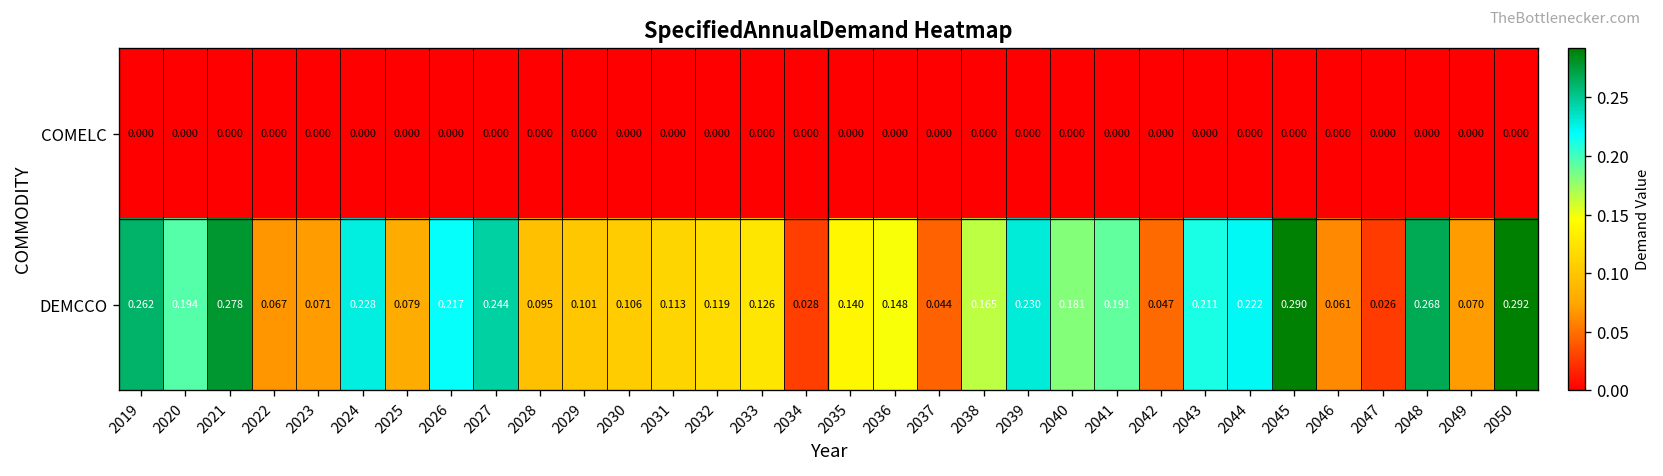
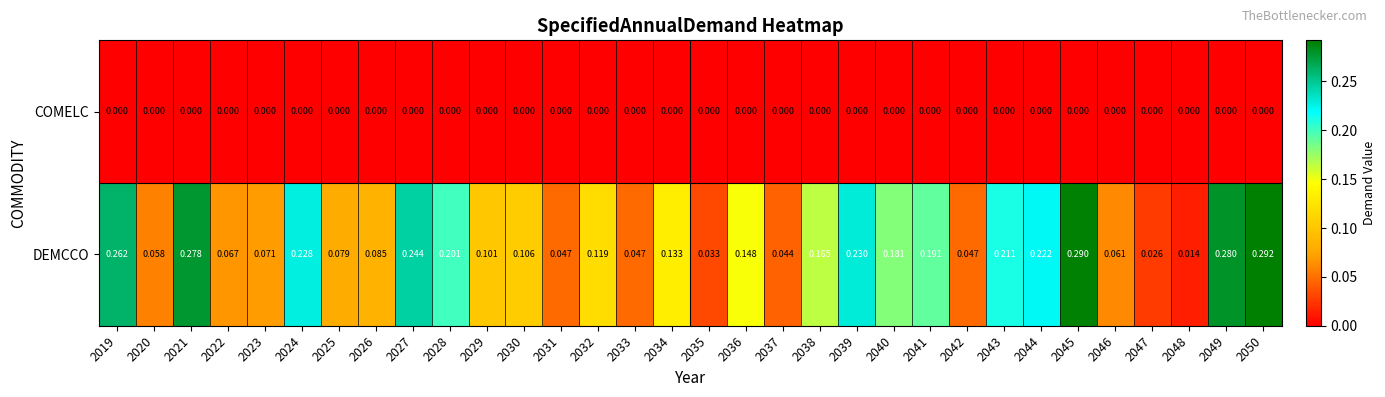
  {
    "COMELC": {
      "2019": 0.000,
      "2020": 0.000,
      "2021": 0.000,
      "2022": 0.000,
      "2023": 0.000,
      "2024": 0.000,
      "2025": 0.000,
      "2026": 0.000,
      "2027": 0.000,
      "2028": 0.000,
      "2029": 0.000,
      "2030": 0.000,
      "2031": 0.000,
      "2032": 0.000,
      "2033": 0.000,
      "2034": 0.000,
      "2035": 0.000,
      "2036": 0.000,
      "2037": 0.000,
      "2038": 0.000,
      "2039": 0.000,
      "2040": 0.000,
      "2041": 0.000,
      "2042": 0.000,
      "2043": 0.000,
      "2044": 0.000,
      "2045": 0.000,
      "2046": 0.000,
      "2047": 0.000,
      "2048": 0.000,
      "2049": 0.000,
      "2050": 0.000
    },
    "DEMCCO": {
      "2019": 0.262,
-     "2020": 0.194,
+     "2020": 0.058,
      "2021": 0.278,
      "2022": 0.067,
      "2023": 0.071,
      "2024": 0.228,
      "2025": 0.079,
-     "2026": 0.217,
+     "2026": 0.085,
      "2027": 0.244,
-     "2028": 0.095,
+     "2028": 0.201,
      "2029": 0.101,
      "2030": 0.106,
-     "2031": 0.113,
+     "2031": 0.047,
      "2032": 0.119,
-     "2033": 0.126,
-     "2034": 0.028,
-     "2035": 0.140,
+     "2033": 0.047,
+     "2034": 0.133,
+     "2035": 0.033,
      "2036": 0.148,
      "2037": 0.044,
      "2038": 0.165,
      "2039": 0.230,
      "2040": 0.181,
      "2041": 0.191,
      "2042": 0.047,
      "2043": 0.211,
      "2044": 0.222,
      "2045": 0.290,
      "2046": 0.061,
      "2047": 0.026,
-     "2048": 0.268,
-     "2049": 0.070,
+     "2048": 0.014,
+     "2049": 0.280,
      "2050": 0.292
    }
  }
